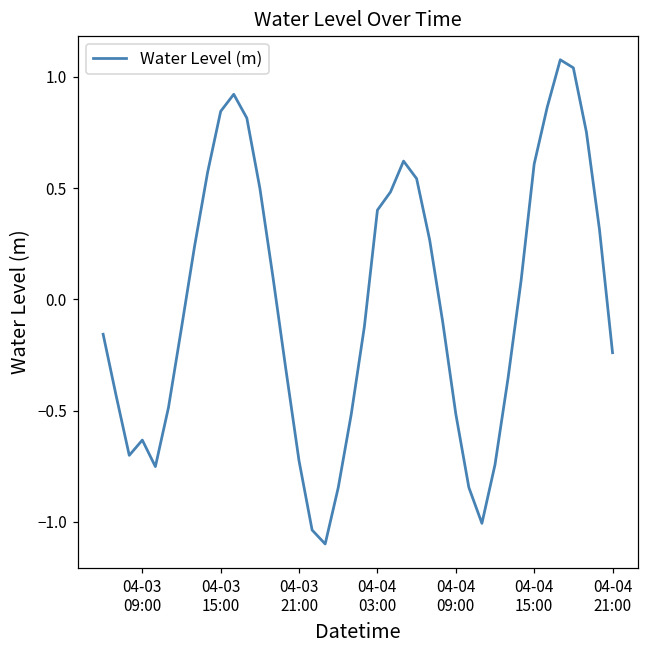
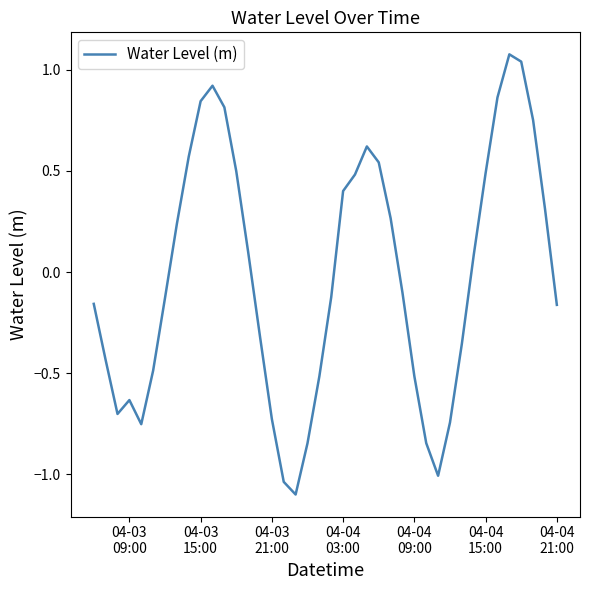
  {
    "04-03 09:00": -0.63,
    "04-03 15:00": 0.85,
    "04-03 21:00": -0.73,
    "04-04 03:00": 0.40,
    "04-04 09:00": -0.51,
-   "04-04 15:00": 0.61,
-   "04-04 21:00": -0.24
+   "04-04 15:00": 0.49,
+   "04-04 21:00": -0.16
  }
